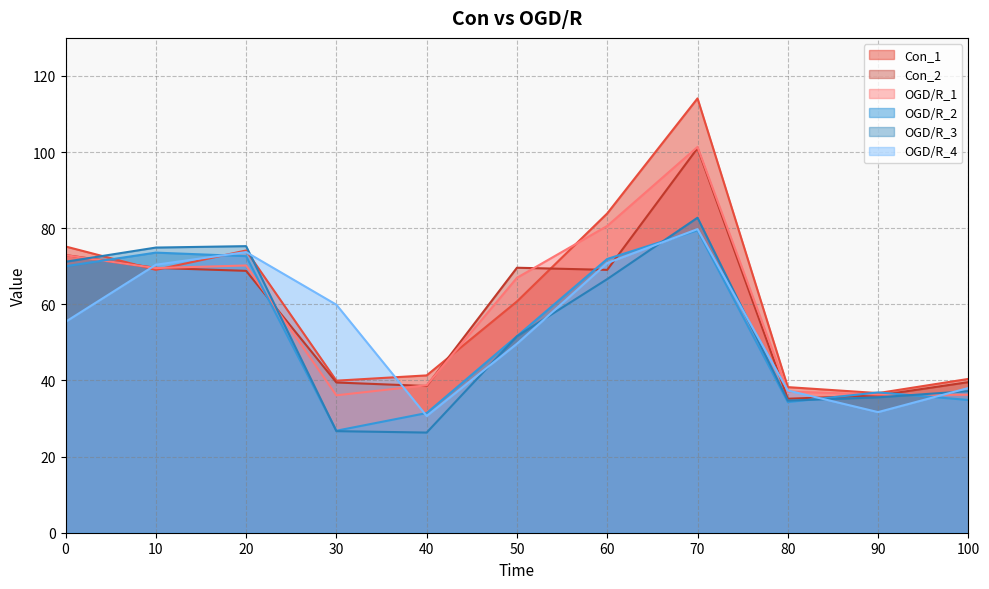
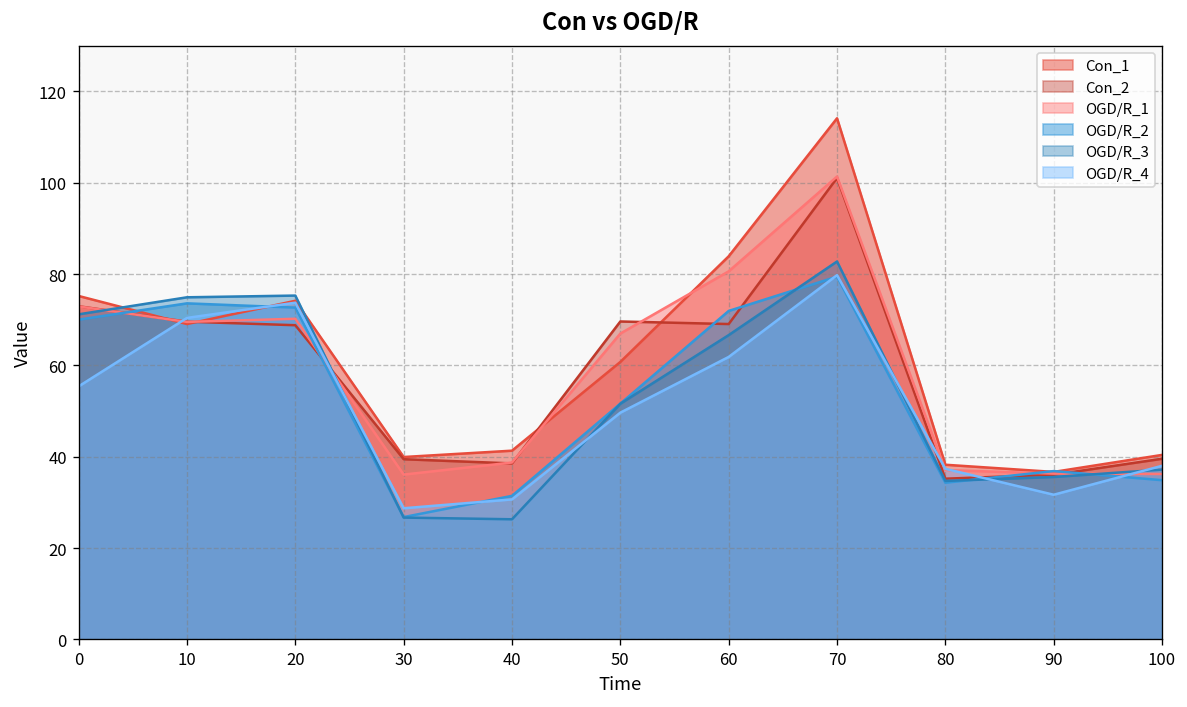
  {
    "OGD/R_4": {
      "0": 55,
      "10": 70,
-     "30": 60,
+     "30": 29,
      "40": 31,
      "50": 50,
-     "60": 71,
+     "60": 62,
      "90": 32,
      "100": 38
    }
  }
